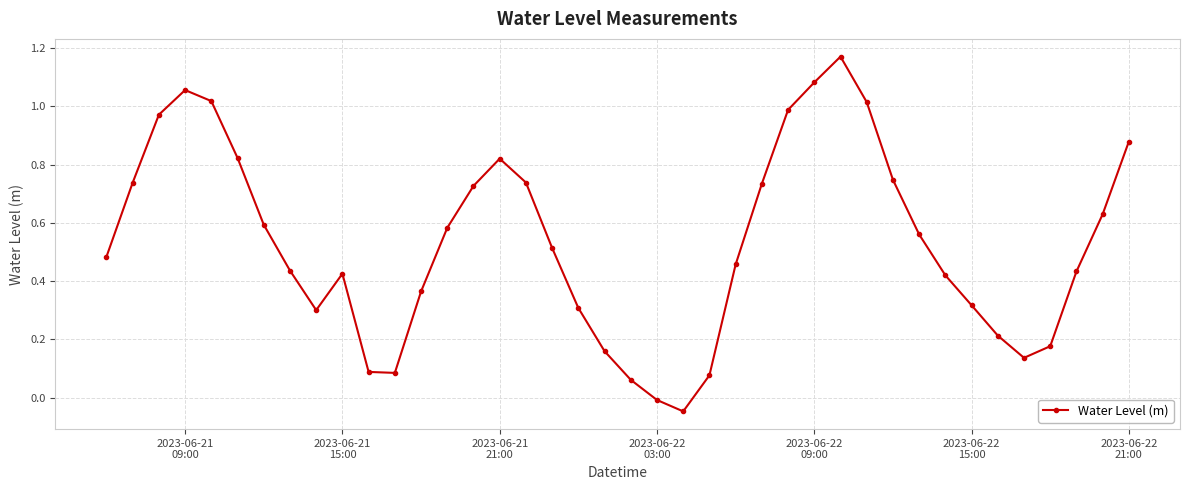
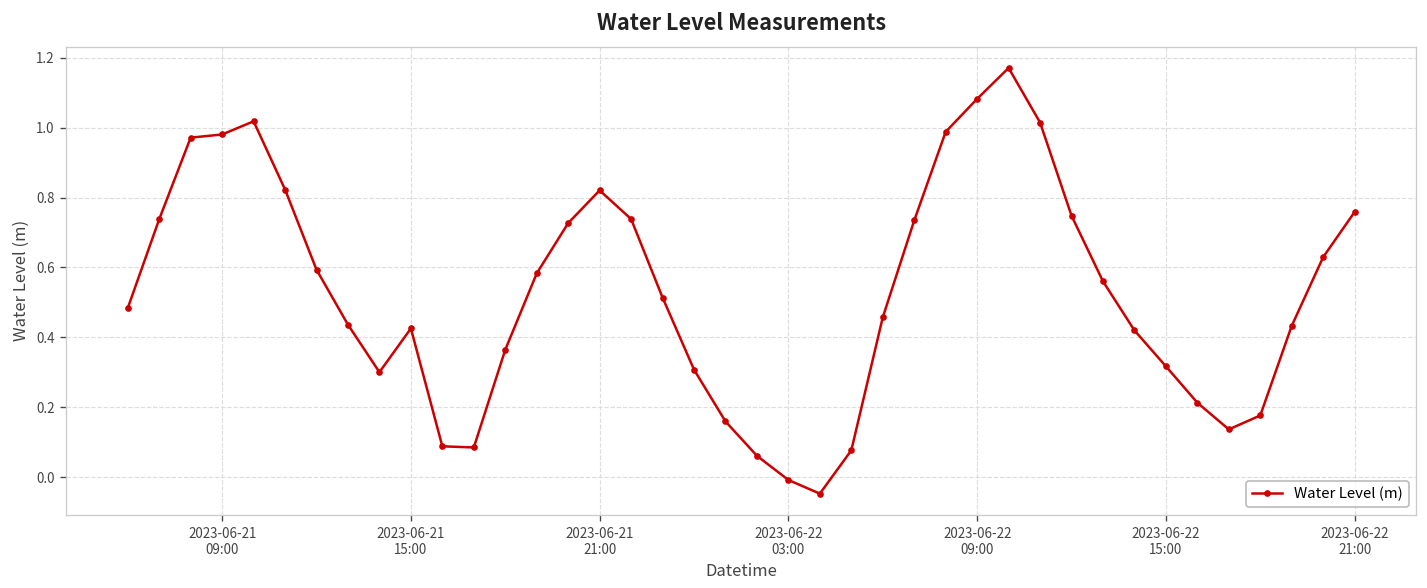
  {
-   "2023-06-21 09:00": 1.06,
+   "2023-06-21 09:00": 0.98,
    "2023-06-21 15:00": 0.43,
    "2023-06-21 21:00": 0.82,
    "2023-06-22 03:00": -0.01,
    "2023-06-22 09:00": 1.08,
    "2023-06-22 15:00": 0.32,
-   "2023-06-22 21:00": 0.88
+   "2023-06-22 21:00": 0.76
  }
